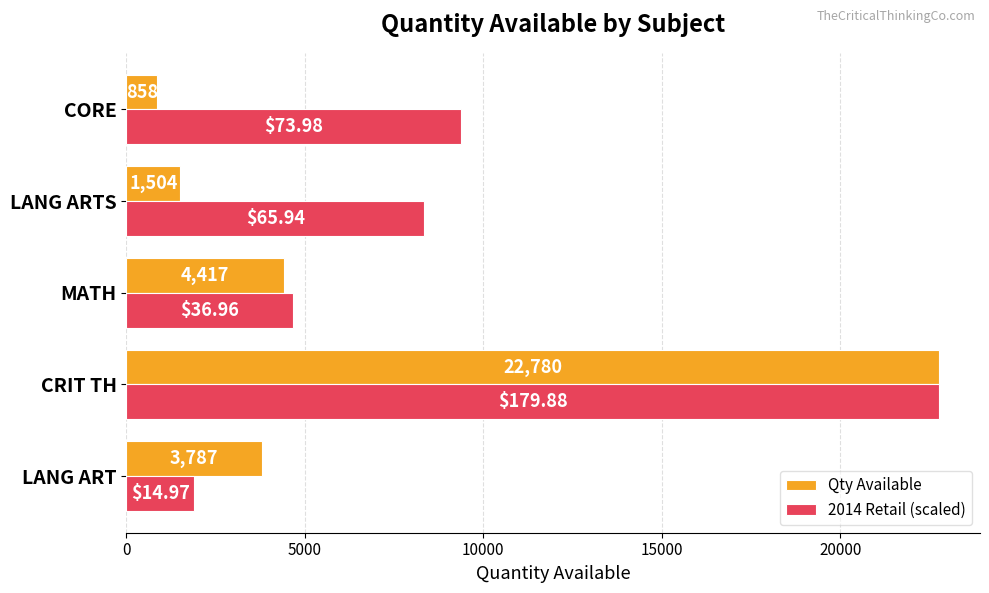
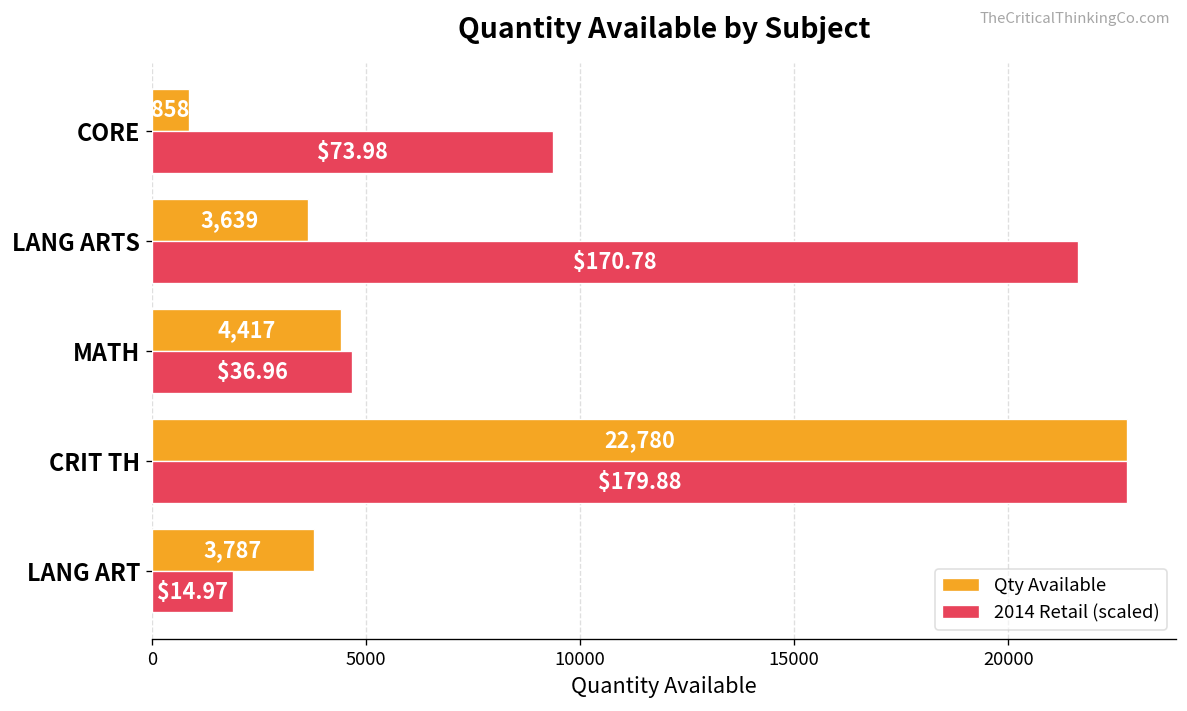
  {
    "Qty Available": {
      "CORE": "858",
-     "LANG ARTS": "1,504",
+     "LANG ARTS": "3,639",
      "MATH": "4,417",
      "CRIT TH": "22,780",
      "LANG ART": "3,787"
    },
    "2014 Retail (scaled)": {
-     "LANG ARTS": "$65.94"
+     "LANG ARTS": "$170.78"
    }
  }
